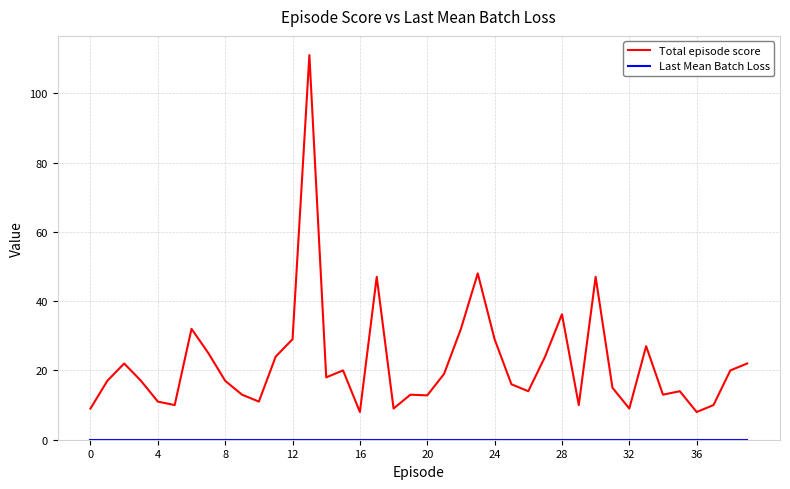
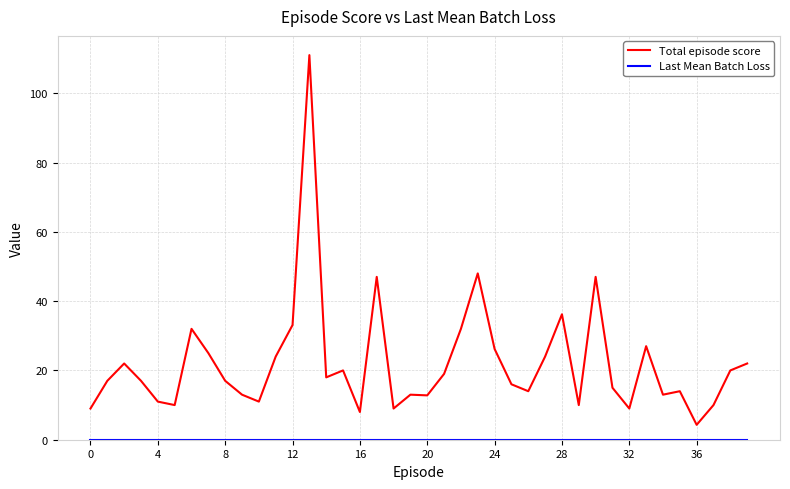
  {
    "Total episode score": {
      "0": 9,
      "4": 11,
      "8": 17,
-     "12": 29,
+     "12": 33,
      "16": 8,
      "20": 13,
-     "24": 29,
+     "24": 26,
      "28": 36,
      "32": 9,
-     "36": 8
+     "36": 4
    },
    "Last Mean Batch Loss": {
      "0": 0,
      "4": 0,
      "8": 0,
      "12": 0,
      "16": 0,
      "20": 0,
      "24": 0,
      "28": 0,
      "32": 0,
      "36": 0
    }
  }
